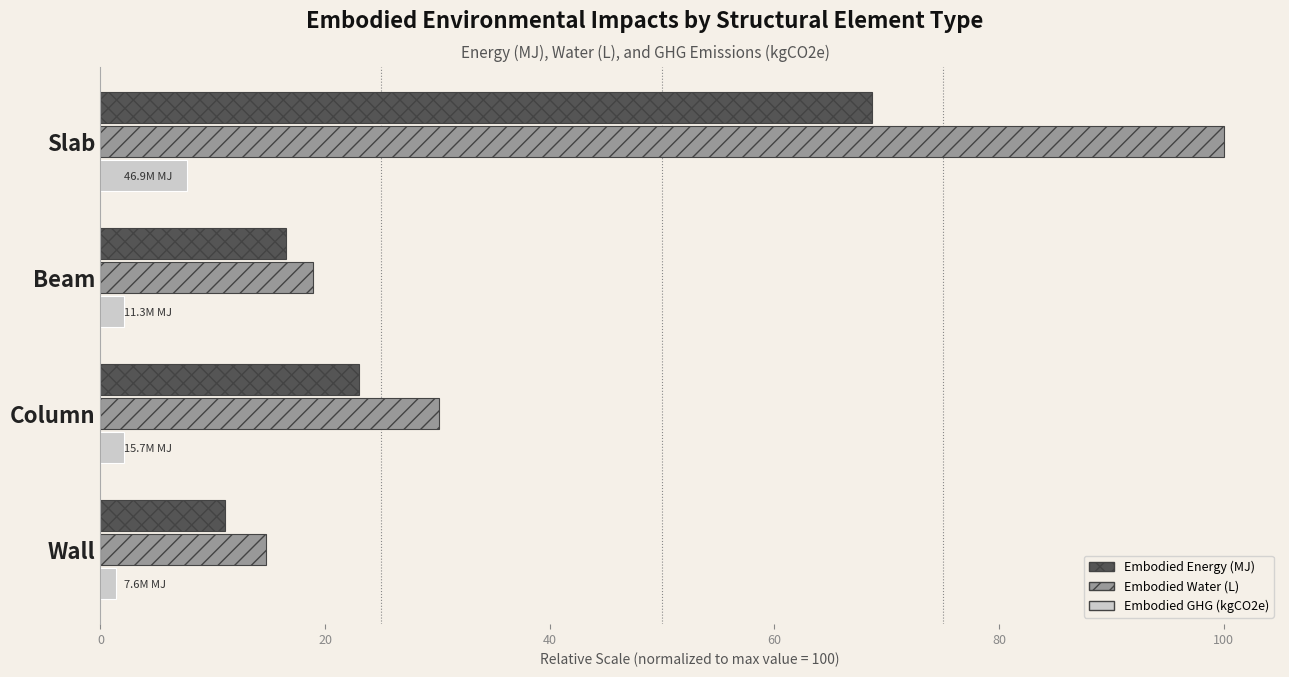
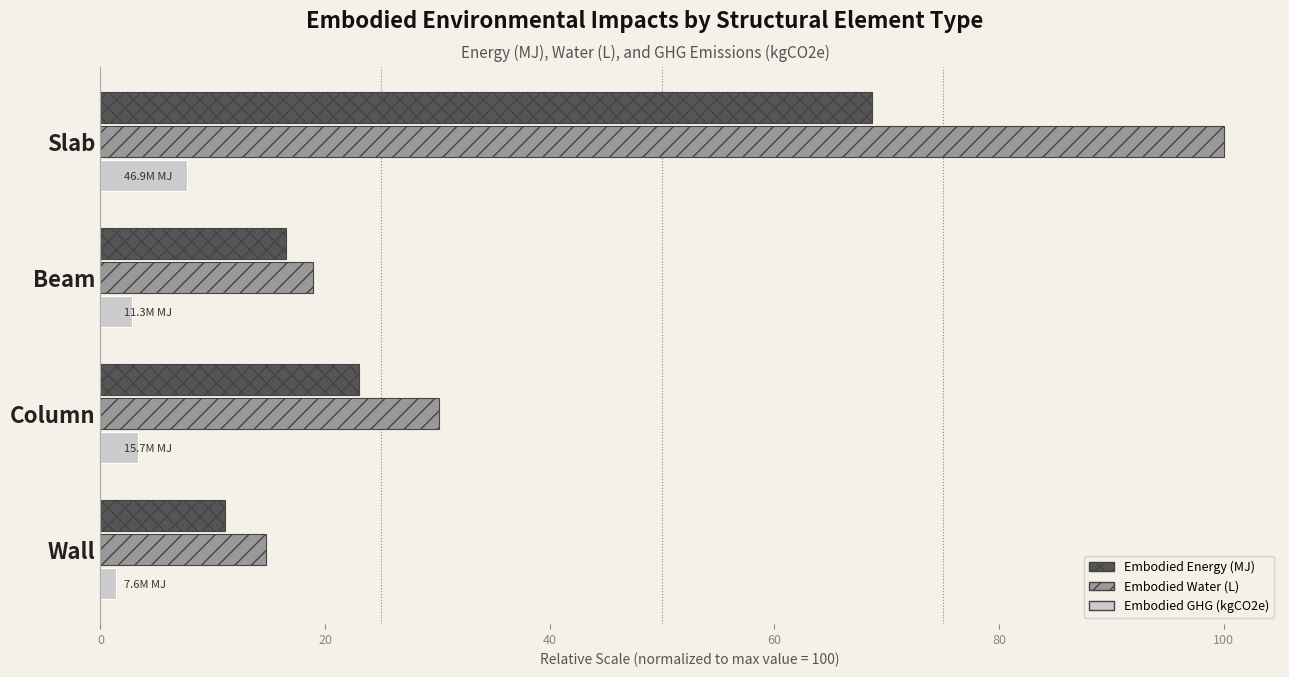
  {
    "Embodied Energy (MJ)": {
      "Slab": 68.7,
      "Beam": 16.5,
      "Column": 23.0,
      "Wall": 11.1
    },
    "Embodied Water (L)": {
      "Slab": 100.0,
      "Beam": 18.9,
      "Column": 30.1,
      "Wall": 14.7
    },
    "Embodied GHG (kgCO2e)": {
-     "Beam": 2.1,
-     "Column": 2.1
+     "Beam": 2.8,
+     "Column": 3.3
    }
  }
